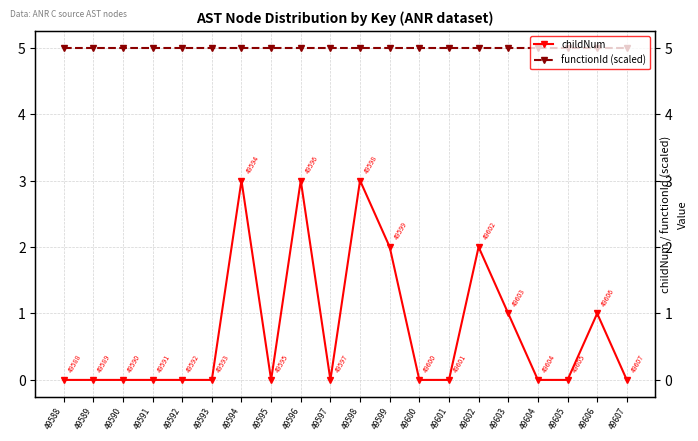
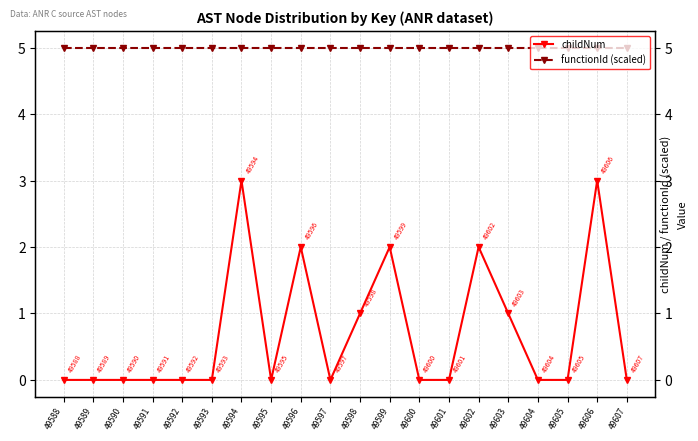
  {
    "childNum": {
-     "49596": 3,
-     "49598": 3,
-     "49606": 1
+     "49596": 2,
+     "49598": 1,
+     "49606": 3
    },
    "functionId (scaled)": {
      "49588": 5,
      "49589": 5,
      "49590": 5,
      "49591": 5,
      "49592": 5,
      "49593": 5,
      "49594": 5,
      "49595": 5,
      "49596": 5,
      "49597": 5,
      "49598": 5,
      "49599": 5,
      "49600": 5,
      "49601": 5,
      "49602": 5,
      "49603": 5
    }
  }
